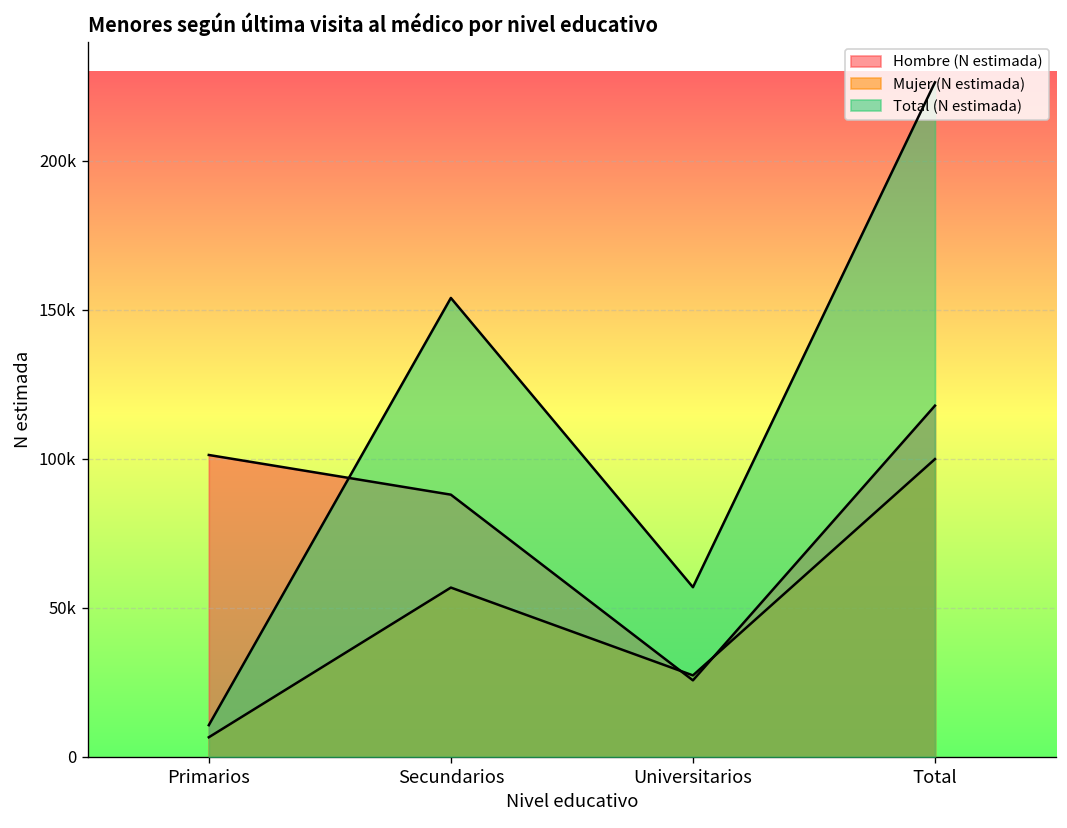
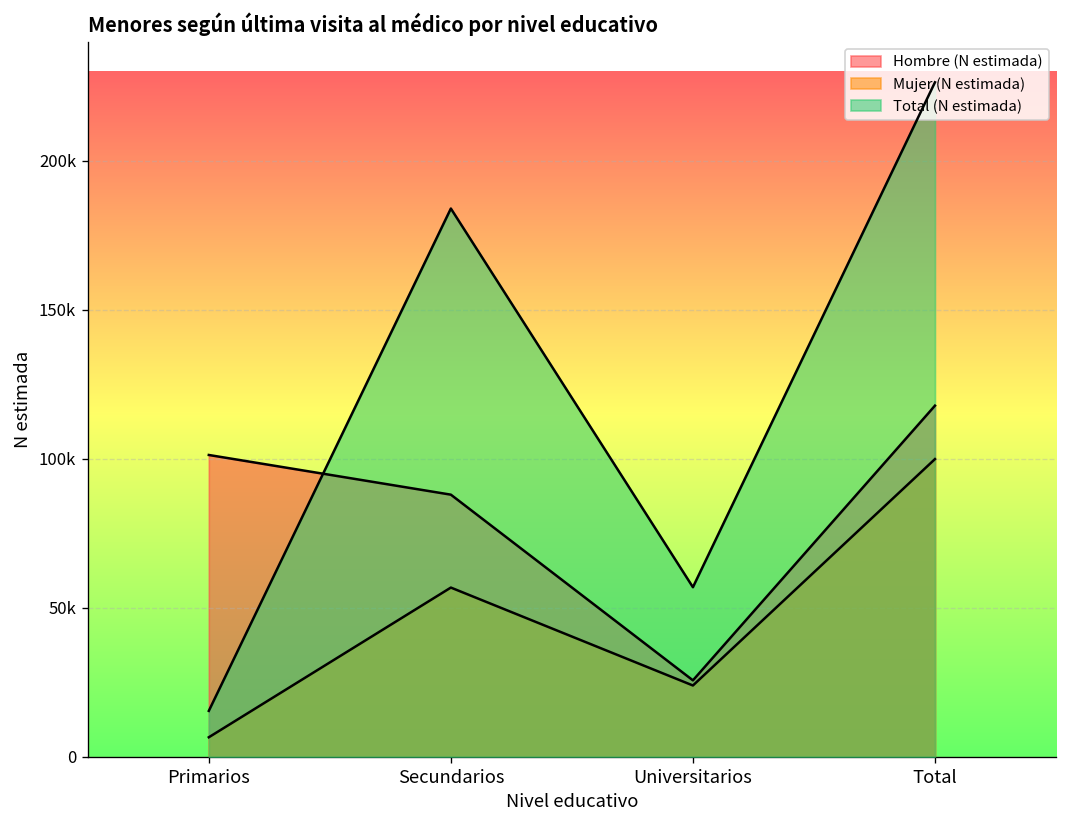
  {
    "Hombre (N estimada)": {
      "Primarios": 101000,
      "Secundarios": 88000,
      "Universitarios": 26000,
      "Total": 118000
    },
    "Mujer (N estimada)": {
      "Primarios": 7000,
      "Secundarios": 57000,
-     "Universitarios": 27000,
+     "Universitarios": 24000,
      "Total": 100000
    },
    "Total (N estimada)": {
-     "Primarios": 11000,
-     "Secundarios": 154000,
+     "Primarios": 15000,
+     "Secundarios": 184000,
      "Universitarios": 57000
    }
  }
